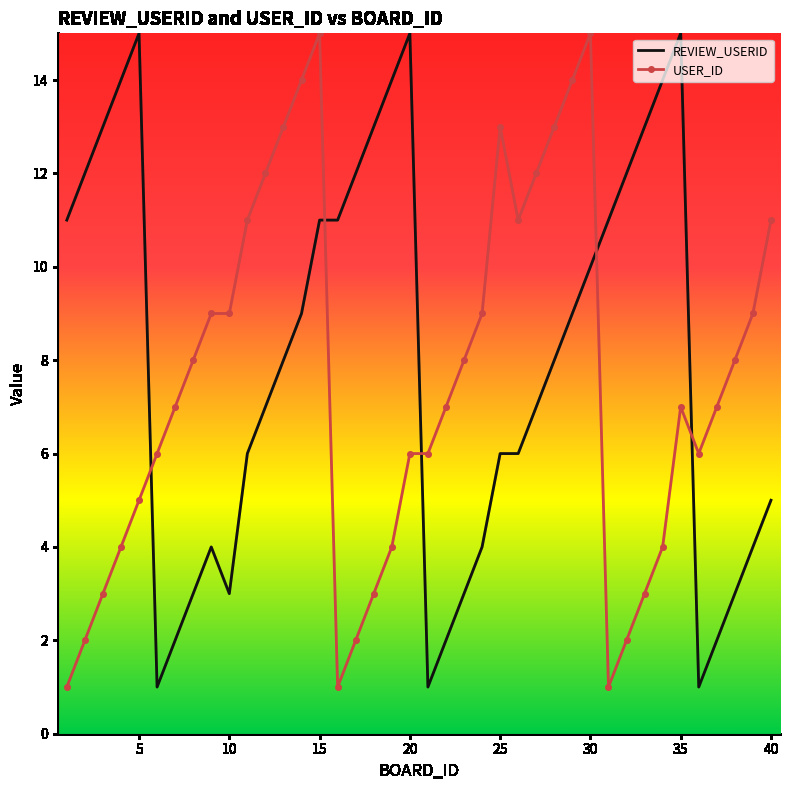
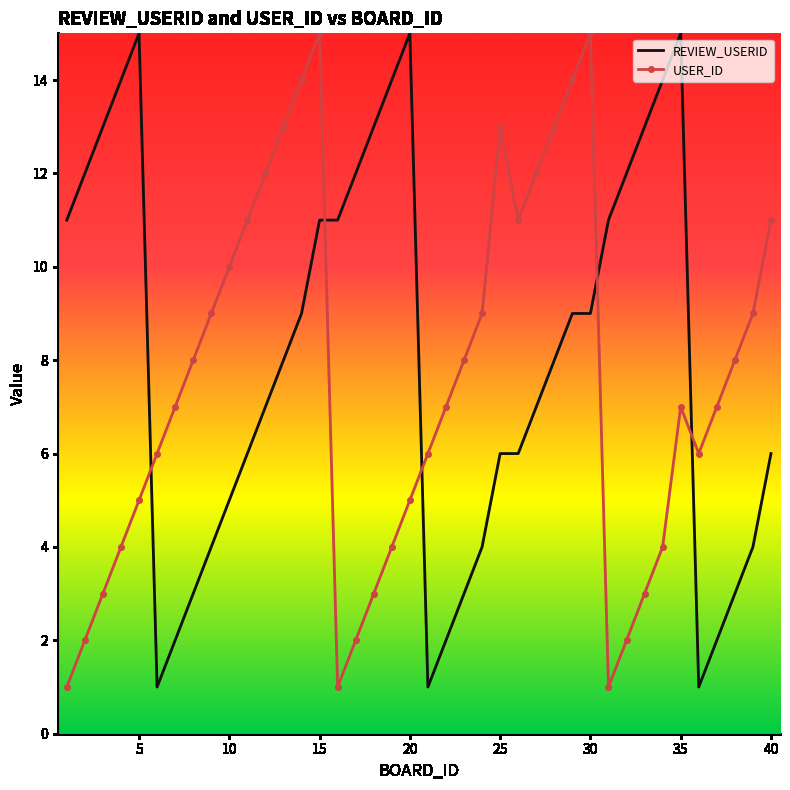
  {
    "REVIEW_USERID": {
      "5": 15,
-     "10": 3,
+     "10": 5,
      "15": 11,
      "20": 15,
      "25": 6,
-     "30": 10,
+     "30": 9,
      "35": 15,
-     "40": 5
+     "40": 6
    },
    "USER_ID": {
      "5": 5,
-     "10": 9,
+     "10": 10,
      "15": 15,
-     "20": 6,
+     "20": 5,
      "25": 13,
      "30": 15,
      "35": 7,
      "40": 11
    }
  }
